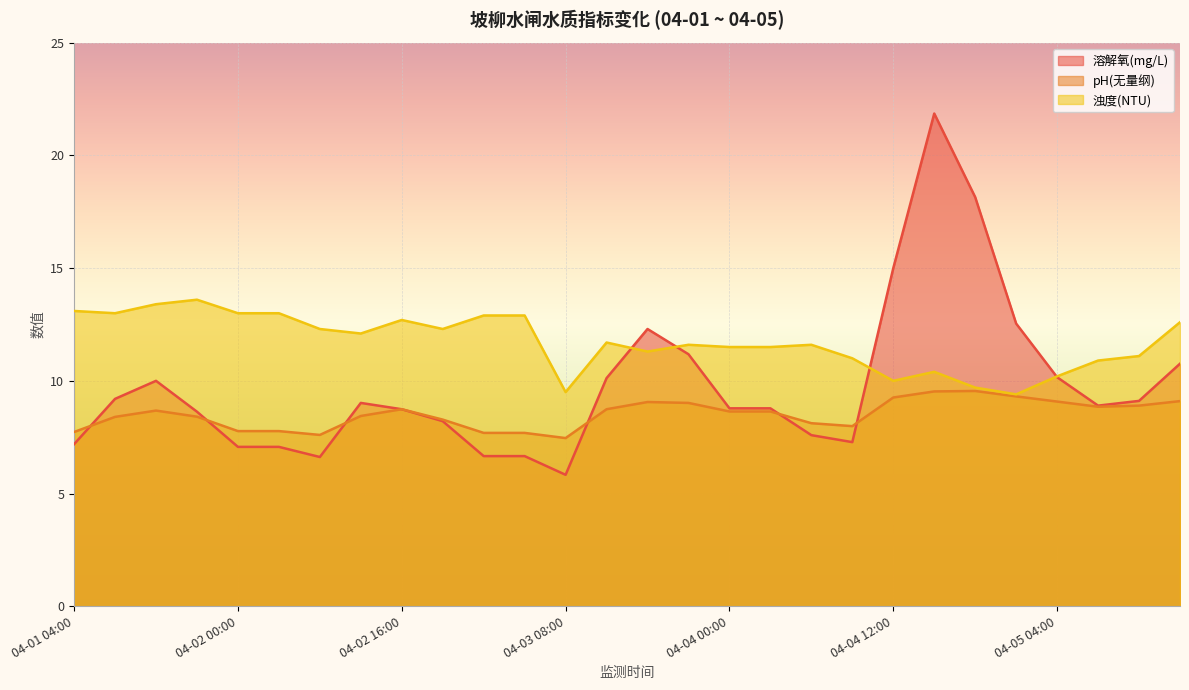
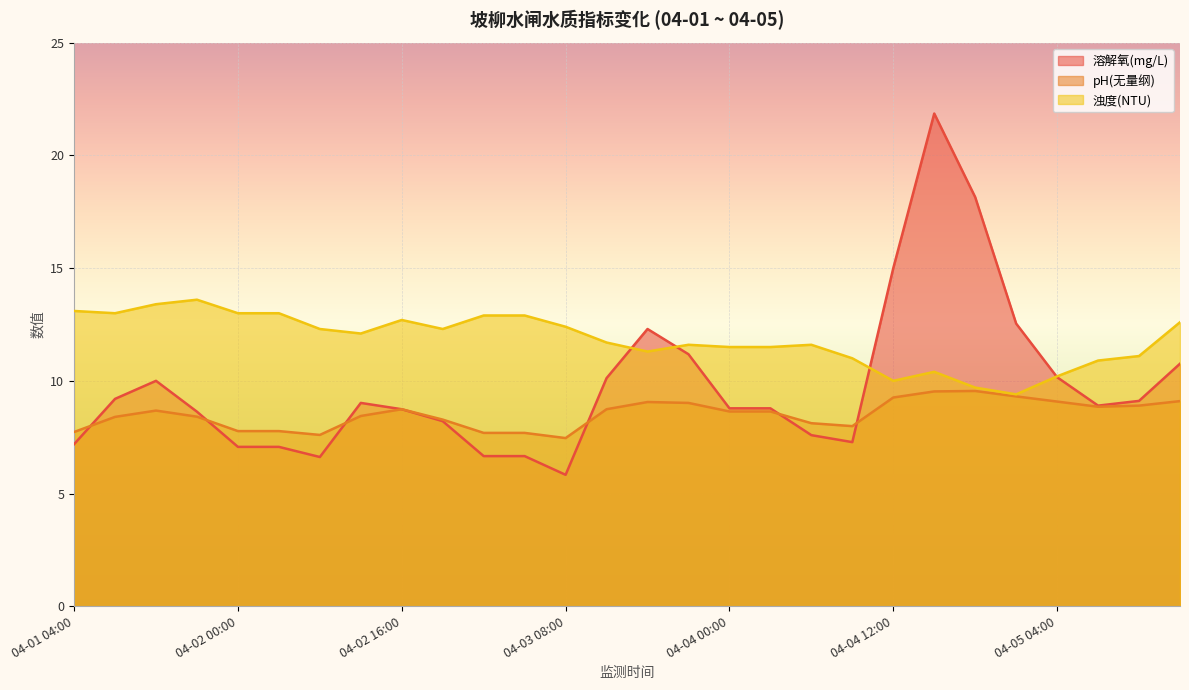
  {
    "浊度(NTU)": {
      "04-01 04:00": 13.1,
      "04-02 16:00": 12.7,
-     "04-03 08:00": 9.5,
+     "04-03 08:00": 12.4,
      "04-04 12:00": 10.0
    }
  }
